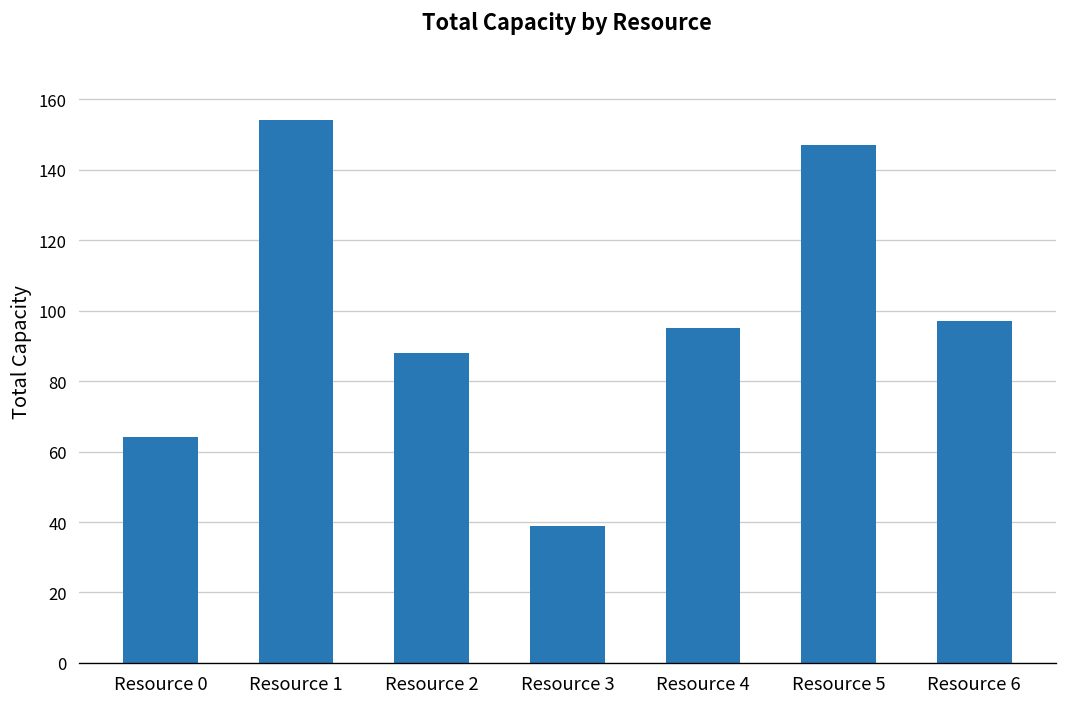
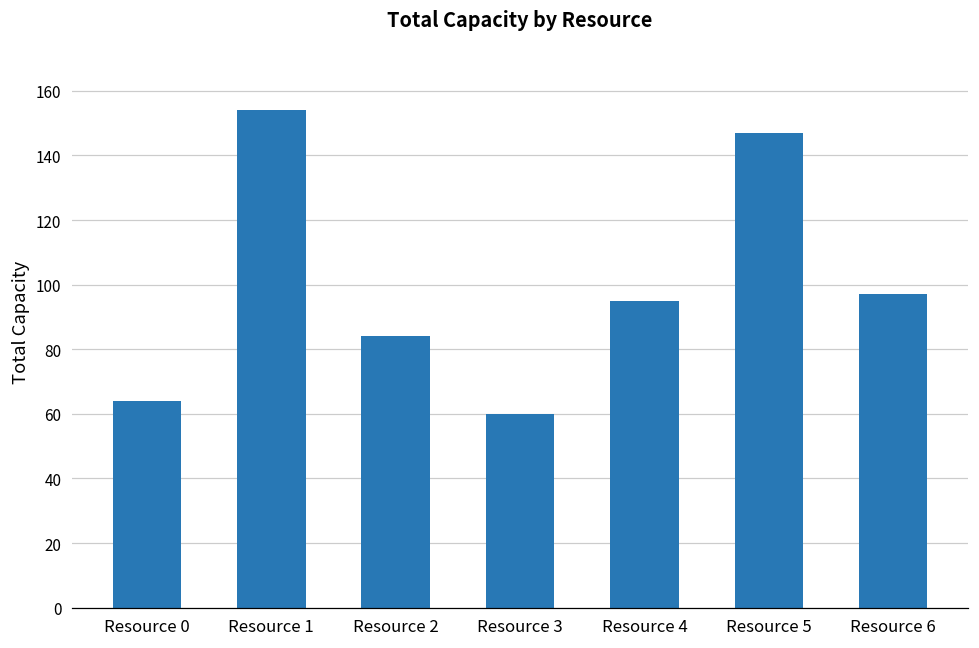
  {
    "Resource 0": 64,
    "Resource 1": 154,
-   "Resource 2": 88,
-   "Resource 3": 39,
+   "Resource 2": 84,
+   "Resource 3": 60,
    "Resource 4": 95,
    "Resource 5": 147,
    "Resource 6": 97
  }
